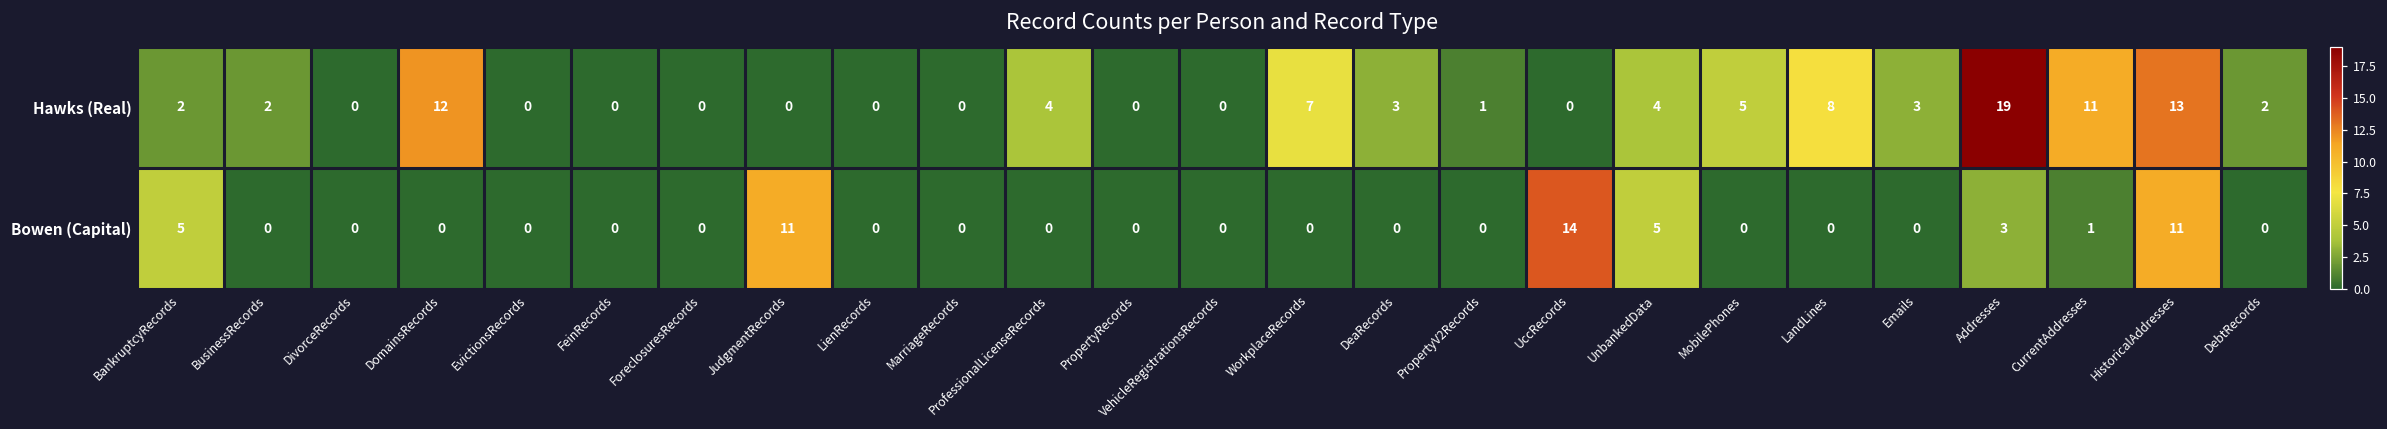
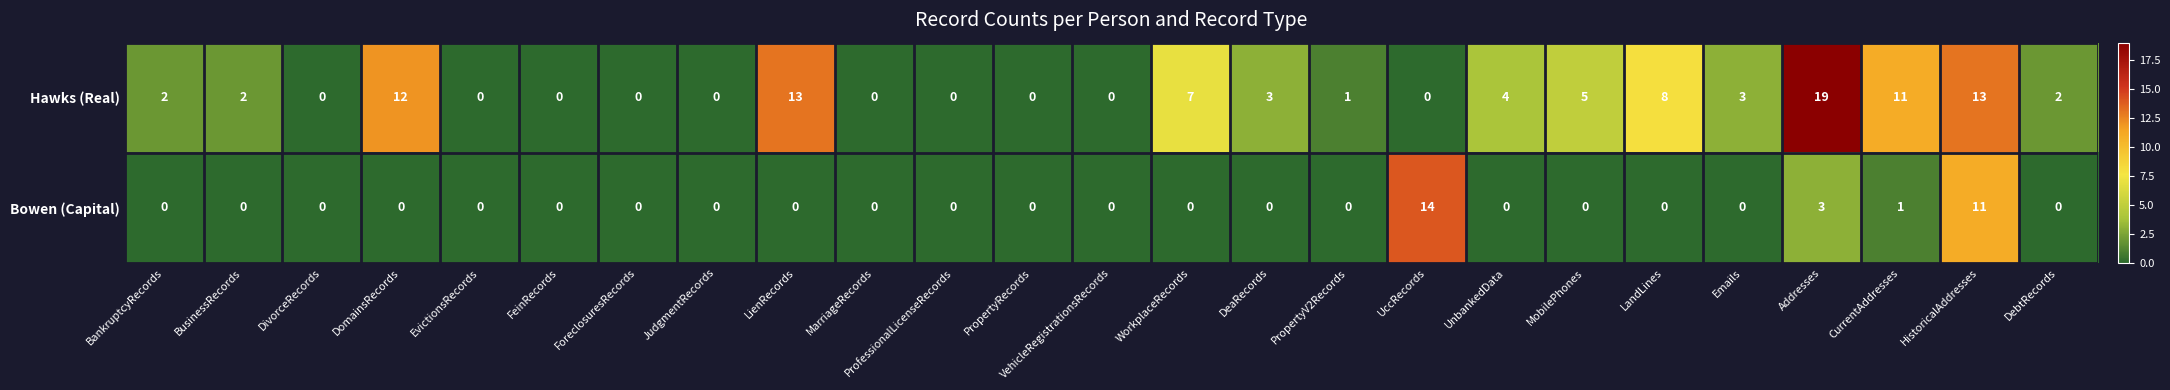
  {
    "Hawks (Real)": {
      "BankruptcyRecords": 2,
      "BusinessRecords": 2,
      "DivorceRecords": 0,
      "DomainsRecords": 12,
      "EvictionsRecords": 0,
      "FeinRecords": 0,
      "ForeclosuresRecords": 0,
      "JudgmentRecords": 0,
-     "LienRecords": 0,
+     "LienRecords": 13,
      "MarriageRecords": 0,
-     "ProfessionalLicenseRecords": 4,
+     "ProfessionalLicenseRecords": 0,
      "PropertyRecords": 0,
      "VehicleRegistrationsRecords": 0,
      "WorkplaceRecords": 7,
      "DeaRecords": 3,
      "PropertyV2Records": 1,
      "UccRecords": 0,
      "UnbankedData": 4,
      "MobilePhones": 5,
      "LandLines": 8,
      "Emails": 3,
      "Addresses": 19,
      "CurrentAddresses": 11,
      "HistoricalAddresses": 13,
      "DebtRecords": 2
    },
    "Bowen (Capital)": {
-     "BankruptcyRecords": 5,
+     "BankruptcyRecords": 0,
      "BusinessRecords": 0,
      "DivorceRecords": 0,
      "DomainsRecords": 0,
      "EvictionsRecords": 0,
      "FeinRecords": 0,
      "ForeclosuresRecords": 0,
-     "JudgmentRecords": 11,
+     "JudgmentRecords": 0,
      "LienRecords": 0,
      "MarriageRecords": 0,
      "ProfessionalLicenseRecords": 0,
      "PropertyRecords": 0,
      "VehicleRegistrationsRecords": 0,
      "WorkplaceRecords": 0,
      "DeaRecords": 0,
      "PropertyV2Records": 0,
      "UccRecords": 14,
-     "UnbankedData": 5,
+     "UnbankedData": 0,
      "MobilePhones": 0,
      "LandLines": 0,
      "Emails": 0,
      "Addresses": 3,
      "CurrentAddresses": 1,
      "HistoricalAddresses": 11,
      "DebtRecords": 0
    }
  }
